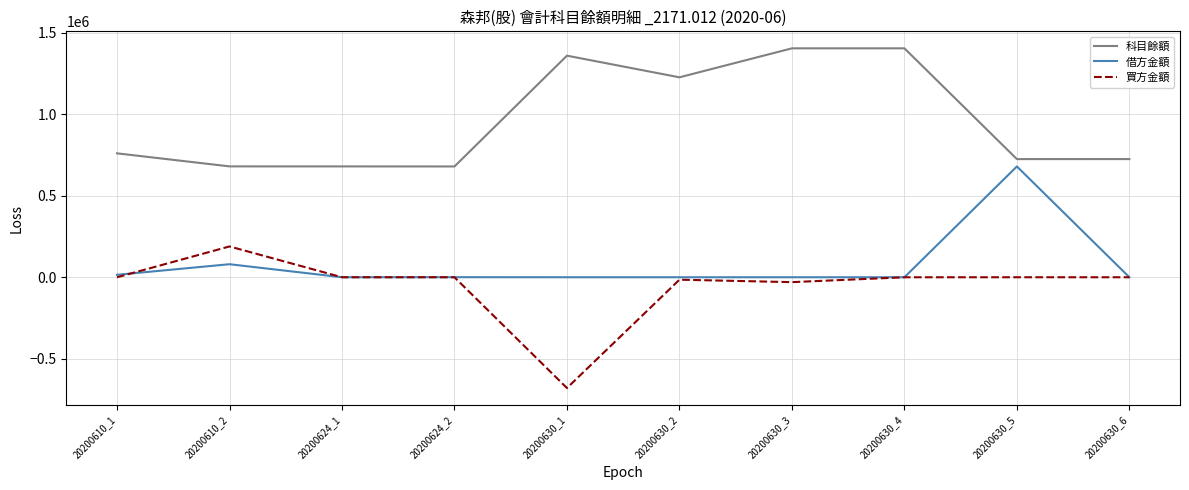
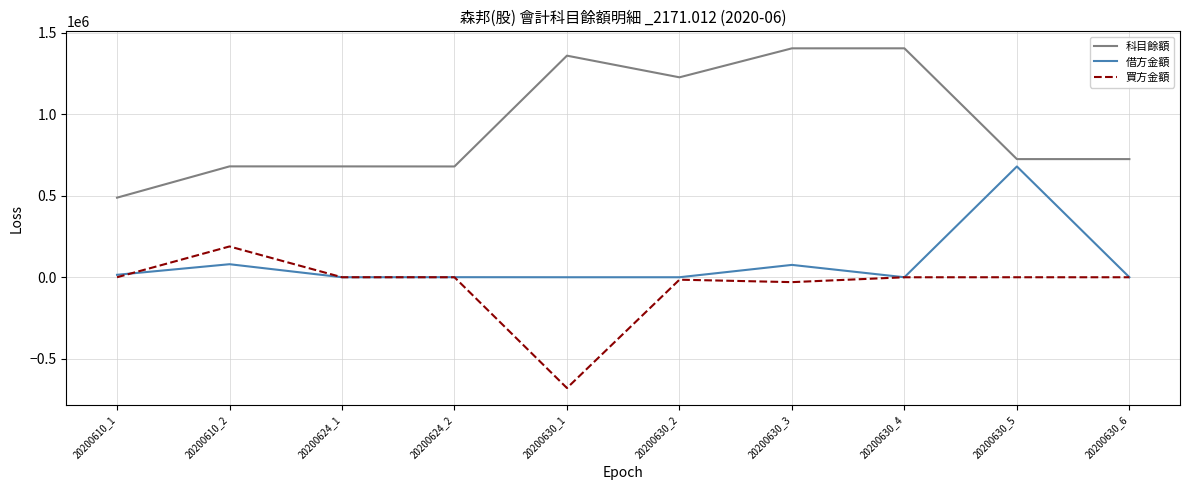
  {
    "科目餘額": {
-     "20200610_1": 760000,
+     "20200610_1": 490000,
      "20200610_2": 680000,
      "20200624_1": 680000,
      "20200624_2": 680000,
      "20200630_1": 1360000,
      "20200630_2": 1230000,
      "20200630_3": 1410000,
      "20200630_4": 1410000,
      "20200630_5": 730000,
      "20200630_6": 730000
    },
    "借方金額": {
      "20200610_2": 80000,
      "20200630_1": 0,
-     "20200630_3": 0,
+     "20200630_3": 80000,
      "20200630_5": 680000
    },
    "買方金額": {
      "20200610_2": 190000,
      "20200630_1": -680000,
      "20200630_3": -30000,
      "20200630_5": 0
    }
  }
